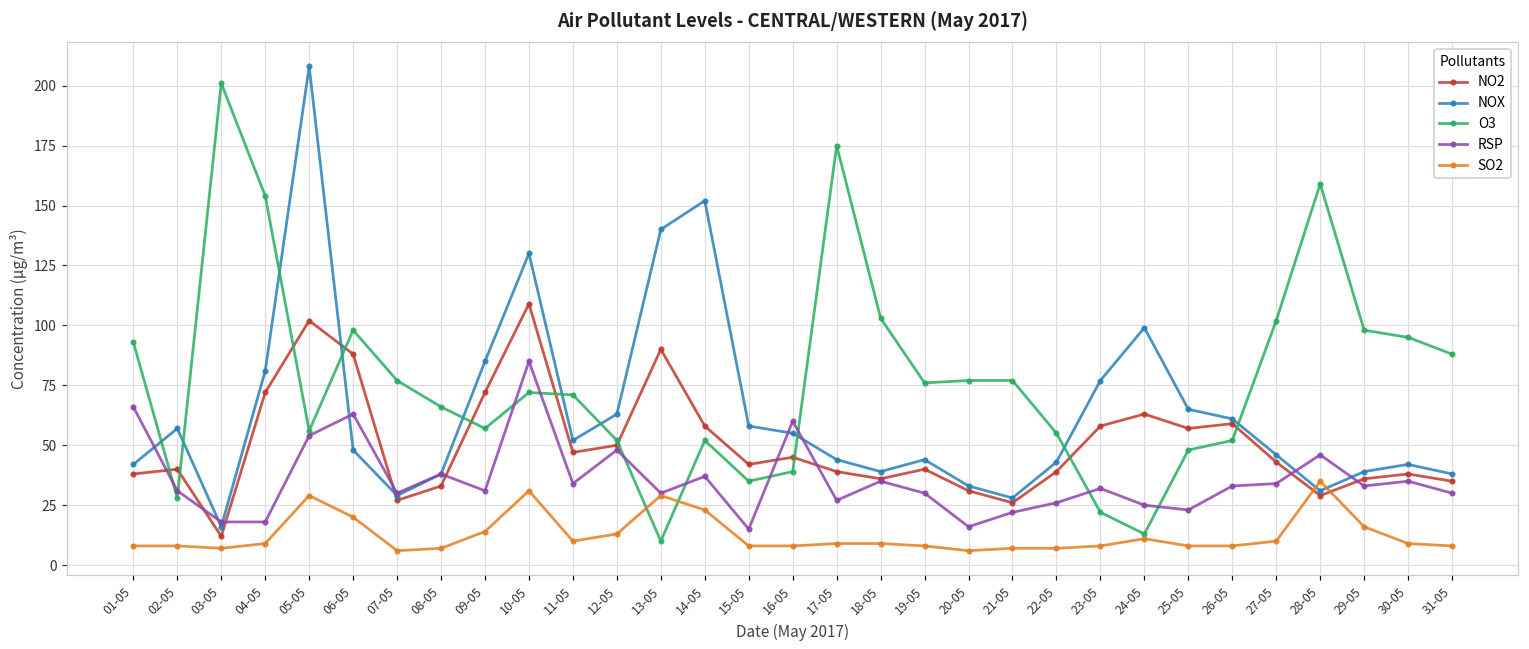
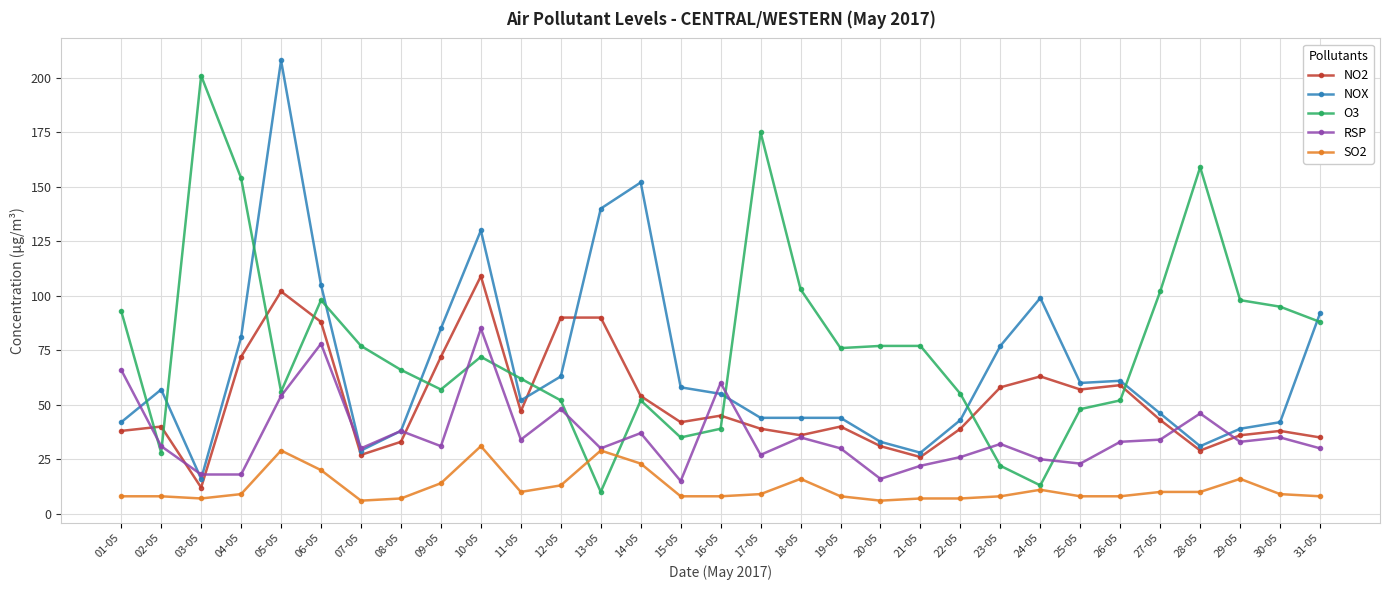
  {
    "NO2": {
      "01-05": 38,
      "02-05": 40,
      "03-05": 12,
      "04-05": 72,
      "05-05": 102,
      "06-05": 88,
      "07-05": 27,
      "08-05": 33,
      "09-05": 72,
      "10-05": 109,
      "11-05": 47,
-     "12-05": 50,
+     "12-05": 90,
      "13-05": 90,
-     "14-05": 58,
+     "14-05": 54,
      "15-05": 42,
      "16-05": 45,
      "17-05": 39,
      "19-05": 40,
      "20-05": 31,
      "21-05": 26,
      "22-05": 39,
      "23-05": 58,
      "24-05": 63,
      "25-05": 57,
      "26-05": 59,
      "27-05": 43,
      "28-05": 29,
      "29-05": 36,
      "30-05": 38,
      "31-05": 35
    },
    "NOX": {
      "01-05": 42,
      "02-05": 57,
      "03-05": 16,
      "04-05": 81,
      "05-05": 208,
-     "06-05": 48,
+     "06-05": 105,
      "09-05": 85,
      "10-05": 130,
      "11-05": 52,
      "12-05": 63,
      "13-05": 140,
      "14-05": 152,
      "15-05": 58,
      "16-05": 55,
      "17-05": 44,
-     "18-05": 39,
+     "18-05": 44,
      "19-05": 44,
      "20-05": 33,
      "21-05": 28,
      "22-05": 43,
      "23-05": 77,
      "24-05": 99,
-     "25-05": 65,
+     "25-05": 60,
      "26-05": 61,
      "27-05": 46,
      "28-05": 31,
      "29-05": 39,
      "30-05": 42,
-     "31-05": 38
+     "31-05": 92
    },
    "O3": {
      "01-05": 93,
      "02-05": 28,
      "03-05": 201,
      "04-05": 154,
      "05-05": 56,
      "06-05": 98,
      "07-05": 77,
      "08-05": 66,
      "09-05": 57,
      "10-05": 72,
-     "11-05": 71,
+     "11-05": 62,
      "12-05": 52,
      "13-05": 10,
      "14-05": 52,
      "15-05": 35,
      "16-05": 39,
      "17-05": 175,
      "18-05": 103,
      "19-05": 76,
      "20-05": 77,
      "21-05": 77,
      "22-05": 55,
      "23-05": 22,
      "24-05": 13,
      "25-05": 48,
      "26-05": 52,
      "27-05": 102,
      "28-05": 159,
      "29-05": 98,
      "30-05": 95,
      "31-05": 88
    },
    "RSP": {
      "01-05": 66,
      "02-05": 31,
      "03-05": 18,
      "04-05": 18,
      "05-05": 54,
-     "06-05": 63,
+     "06-05": 78,
      "09-05": 31,
      "10-05": 85,
      "11-05": 34,
      "12-05": 48,
      "14-05": 37,
      "15-05": 15,
      "16-05": 60,
      "17-05": 27,
      "19-05": 30,
      "20-05": 16,
      "21-05": 22,
      "22-05": 26,
      "23-05": 32,
      "24-05": 25,
      "25-05": 23,
      "26-05": 33,
      "27-05": 34,
      "28-05": 46,
      "29-05": 33,
      "30-05": 35,
      "31-05": 30
    },
    "SO2": {
      "01-05": 8,
      "02-05": 8,
      "03-05": 7,
      "04-05": 9,
      "05-05": 29,
      "06-05": 20,
      "07-05": 6,
      "08-05": 7,
      "09-05": 14,
      "10-05": 31,
      "11-05": 10,
      "12-05": 13,
      "14-05": 23,
      "15-05": 8,
      "16-05": 8,
      "17-05": 9,
-     "18-05": 9,
+     "18-05": 16,
      "19-05": 8,
      "20-05": 6,
      "21-05": 7,
      "22-05": 7,
      "23-05": 8,
      "24-05": 11,
      "25-05": 8,
      "26-05": 8,
      "27-05": 10,
-     "28-05": 35,
+     "28-05": 10,
      "29-05": 16,
      "30-05": 9,
      "31-05": 8
    }
  }
